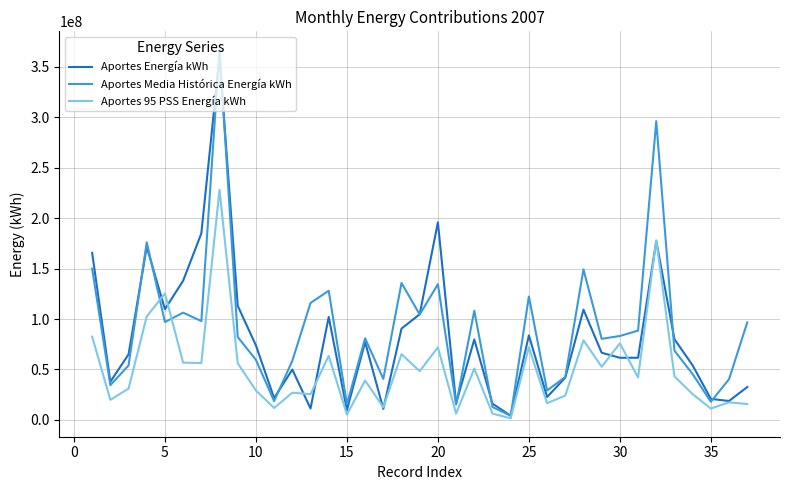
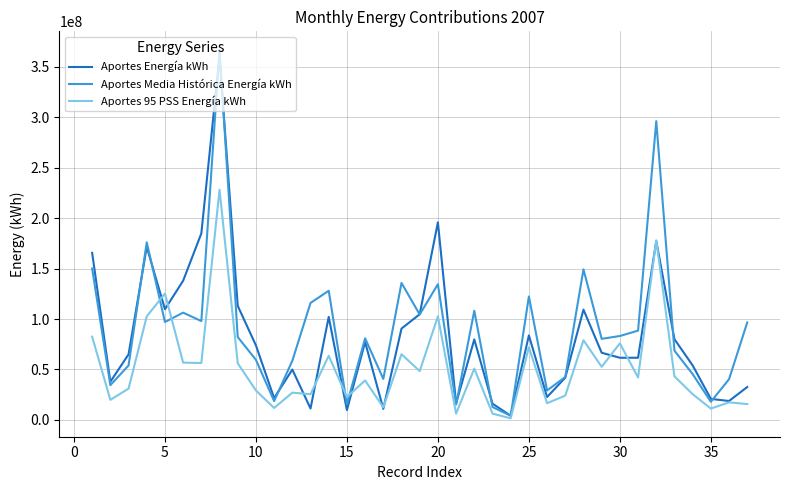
  {
    "Aportes 95 PSS Energía kWh": {
      "5": 125000000,
      "10": 29000000,
-     "15": 5000000,
-     "20": 72000000,
+     "15": 23000000,
+     "20": 103000000,
      "25": 72000000,
      "30": 76000000,
      "35": 11000000
    }
  }
